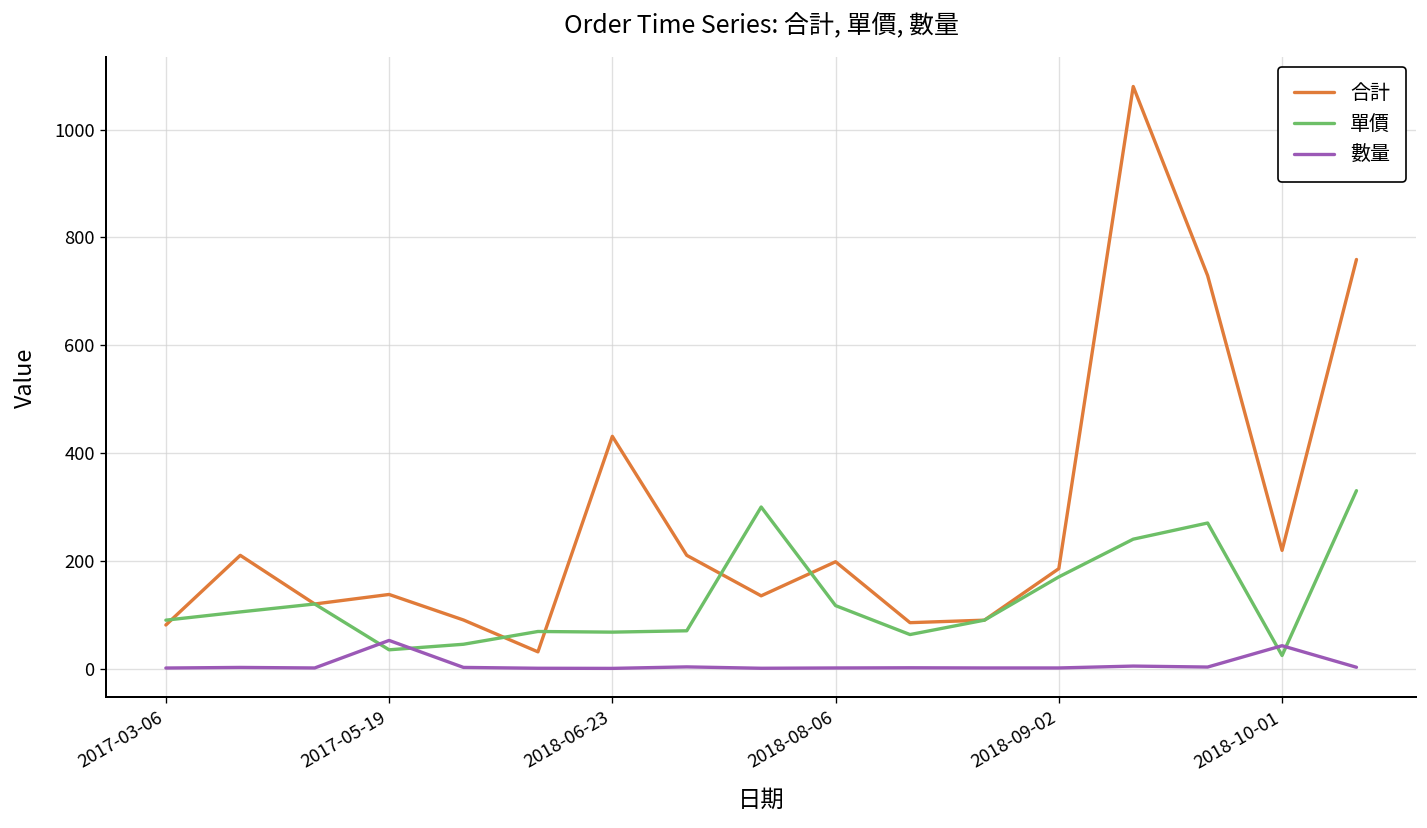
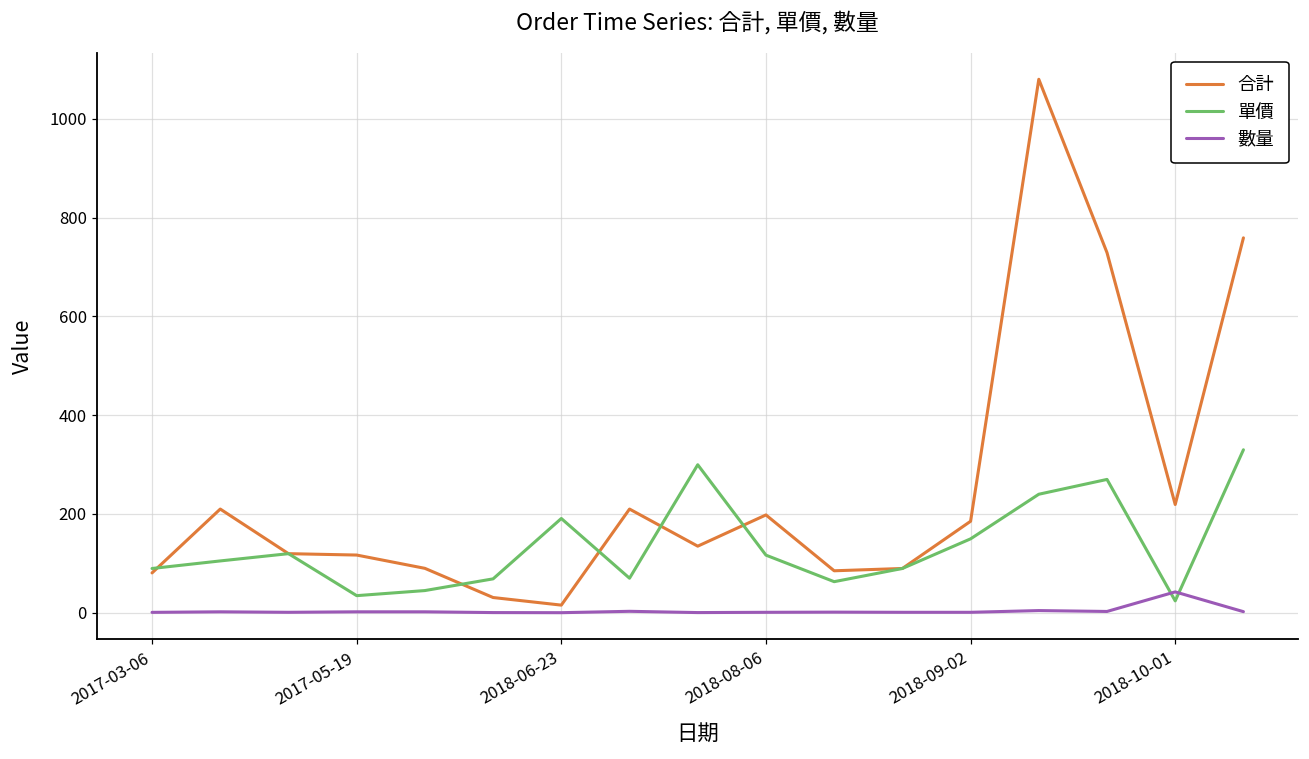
  {
    "合計": {
      "2017-03-06": 80,
-     "2017-05-19": 140,
-     "2018-06-23": 430,
+     "2017-05-19": 120,
+     "2018-06-23": 20,
      "2018-08-06": 200,
      "2018-09-02": 190,
      "2018-10-01": 220
    },
    "單價": {
      "2017-03-06": 90,
      "2017-05-19": 30,
-     "2018-06-23": 70,
+     "2018-06-23": 190,
      "2018-08-06": 120,
-     "2018-09-02": 170,
+     "2018-09-02": 150,
      "2018-10-01": 20
    },
    "數量": {
      "2017-03-06": 0,
-     "2017-05-19": 50,
+     "2017-05-19": 0,
      "2018-06-23": 0,
      "2018-08-06": 0,
      "2018-09-02": 0,
      "2018-10-01": 40
    }
  }
